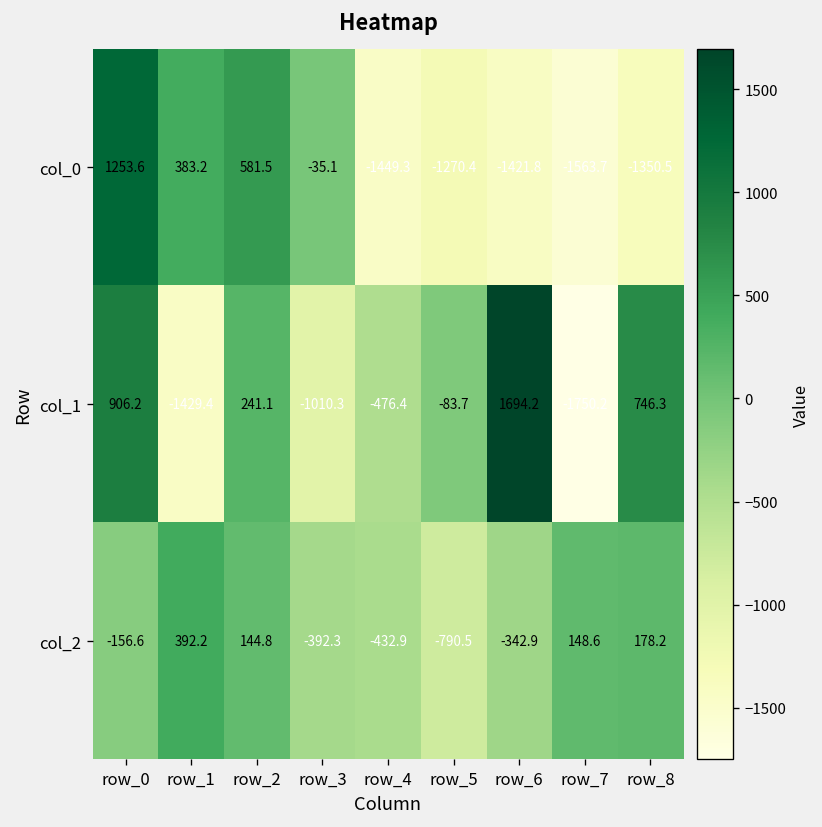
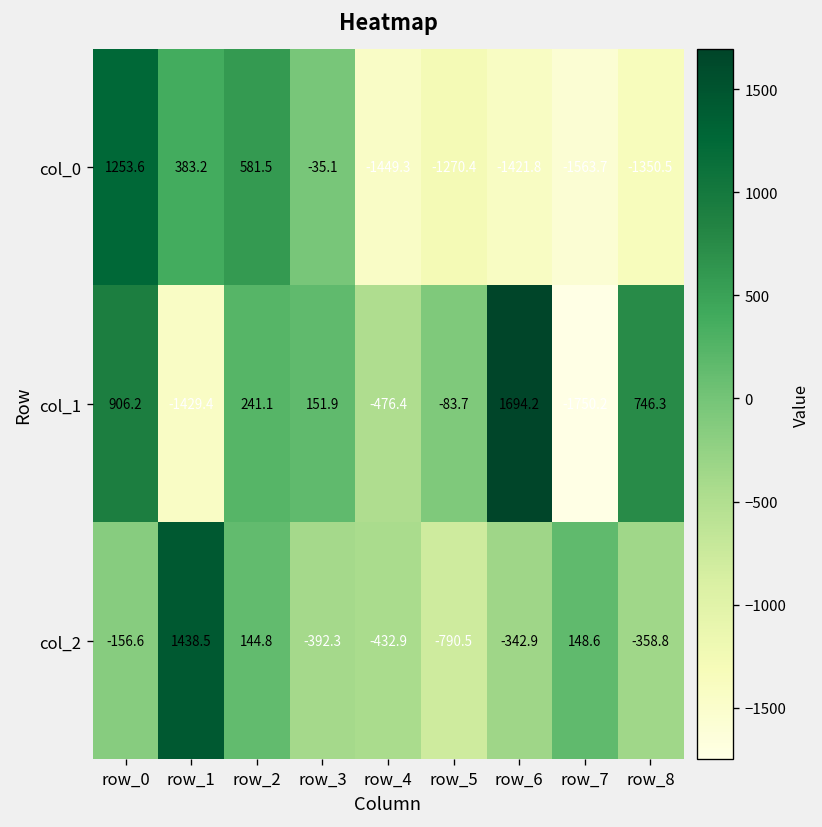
  {
    "col_0": {
      "row_0": 1253.6,
      "row_1": 383.2,
      "row_2": 581.5,
      "row_3": -35.1,
      "row_4": -1449.3,
      "row_5": -1270.4,
      "row_6": -1421.8,
      "row_8": -1350.5
    },
    "col_1": {
      "row_0": 906.2,
      "row_1": -1429.4,
      "row_2": 241.1,
-     "row_3": -1010.3,
+     "row_3": 151.9,
      "row_4": -476.4,
      "row_5": -83.7,
      "row_6": 1694.2,
      "row_8": 746.3
    },
    "col_2": {
      "row_0": -156.6,
-     "row_1": 392.2,
+     "row_1": 1438.5,
      "row_2": 144.8,
      "row_3": -392.3,
      "row_4": -432.9,
      "row_5": -790.5,
      "row_6": -342.9,
      "row_7": 148.6,
-     "row_8": 178.2
+     "row_8": -358.8
    }
  }
